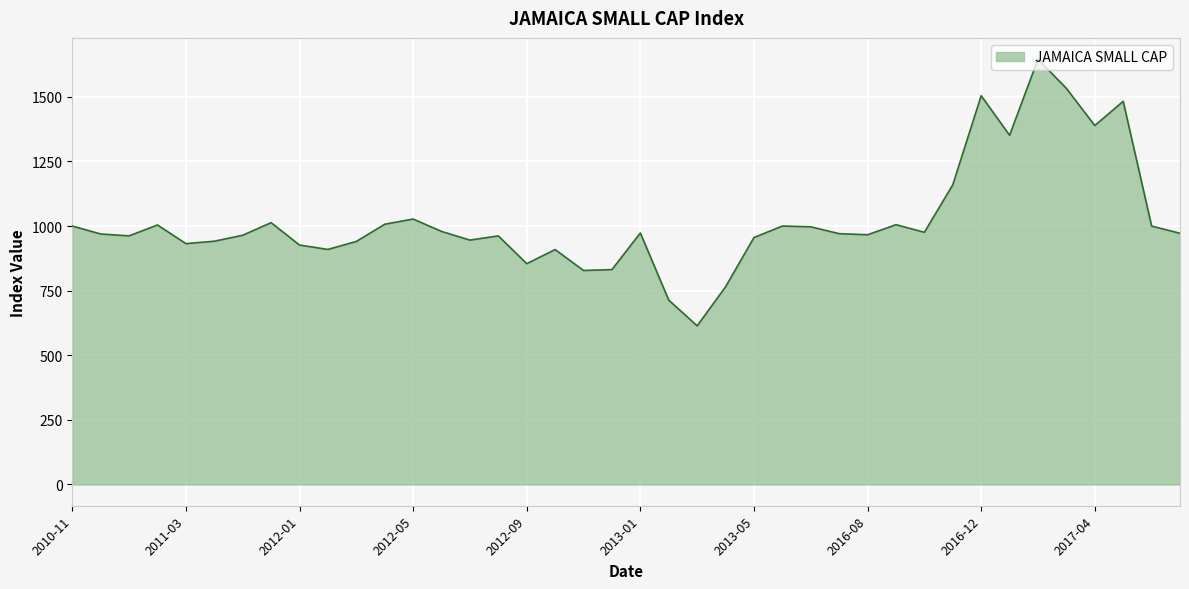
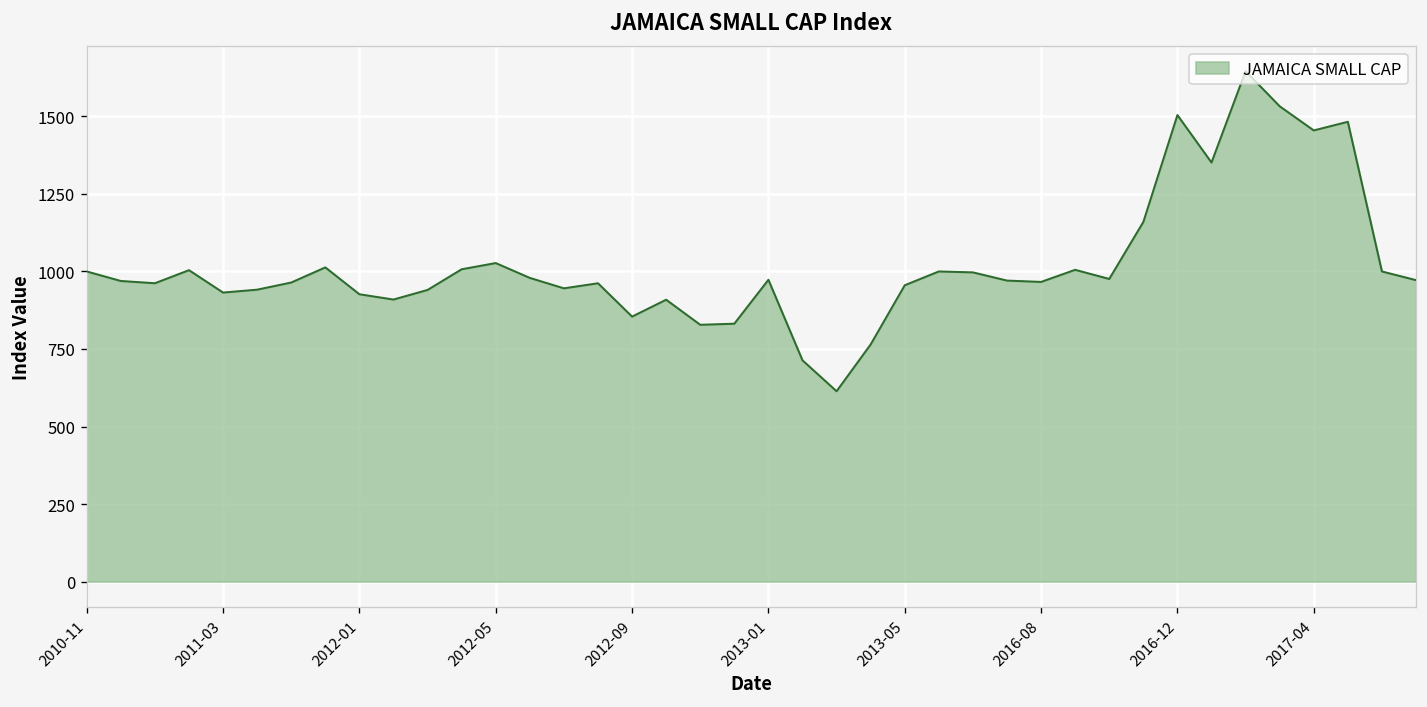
  {
    "2010-11": 1000,
    "2011-03": 930,
    "2012-01": 930,
    "2012-05": 1030,
    "2012-09": 850,
    "2013-01": 970,
    "2013-05": 960,
    "2016-08": 970,
    "2016-12": 1500,
-   "2017-04": 1390
+   "2017-04": 1450
  }
